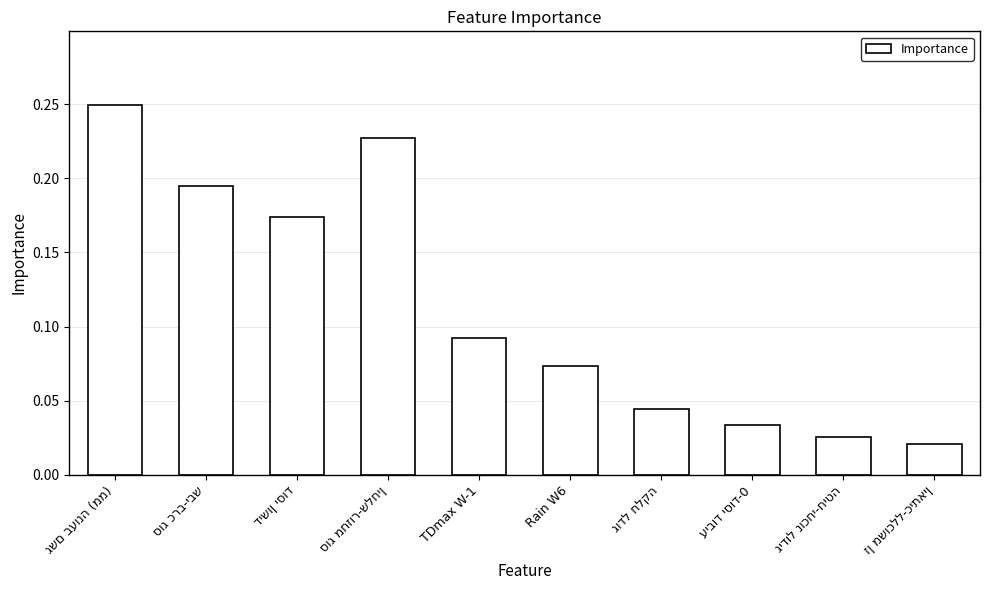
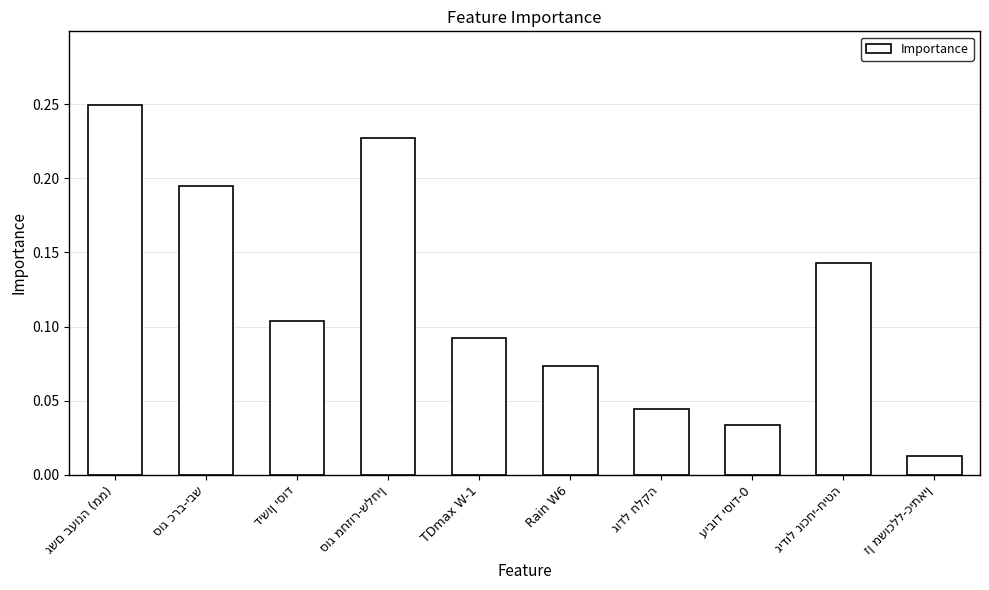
  {
    "גשם בעונה (ממ)": 0.249,
    "סוג כרב-יבש": 0.195,
-   "דישון יסוד": 0.174,
+   "דישון יסוד": 0.104,
    "סוג מחזור-שלחין": 0.227,
    "TDmax W-1": 0.092,
    "Rain W6": 0.074,
    "גודל חלקה": 0.045,
    "עיבוד יסוד-0": 0.034,
-   "גידול נוכחי-חיטה": 0.026,
-   "זן משוכלל-כיתאין": 0.020
+   "גידול נוכחי-חיטה": 0.143,
+   "זן משוכלל-כיתאין": 0.012
  }
